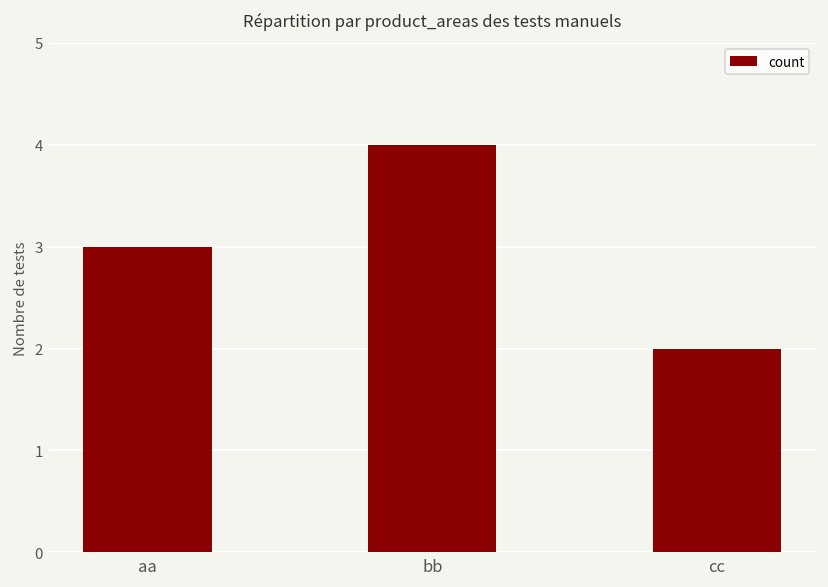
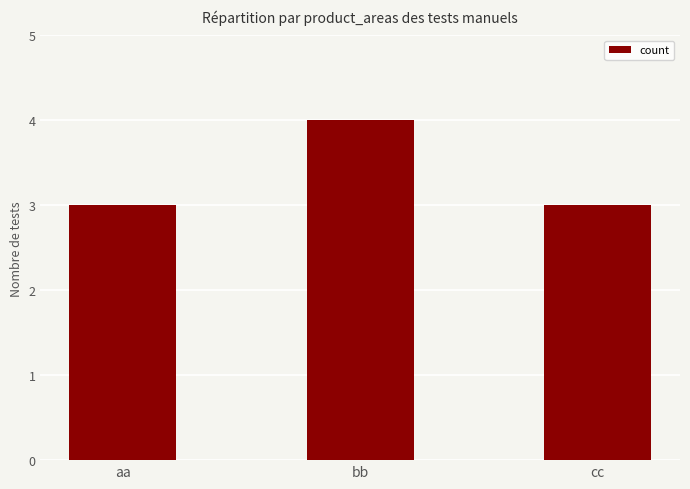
  {
    "aa": 3,
    "bb": 4,
-   "cc": 2
+   "cc": 3
  }
